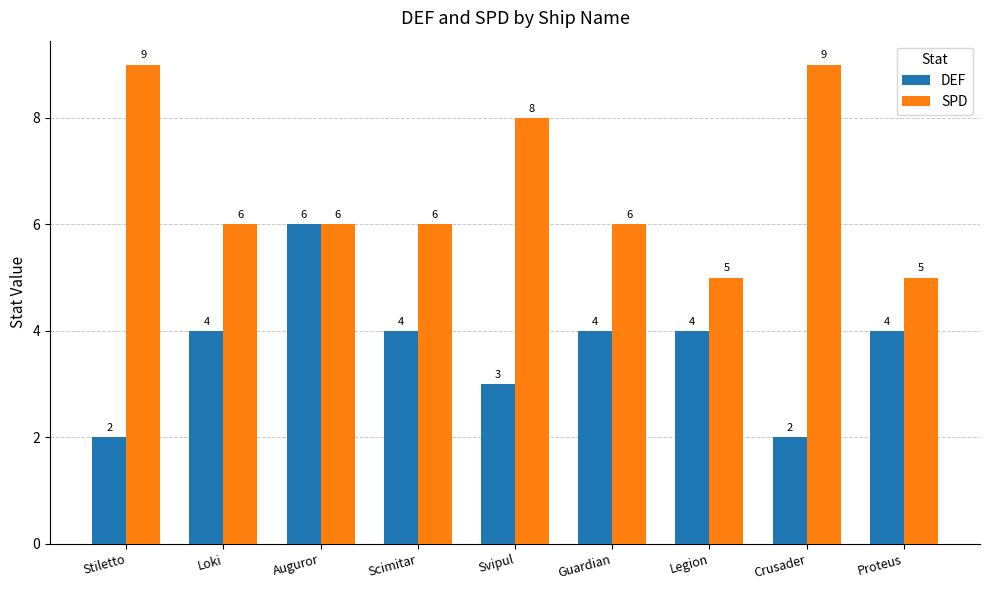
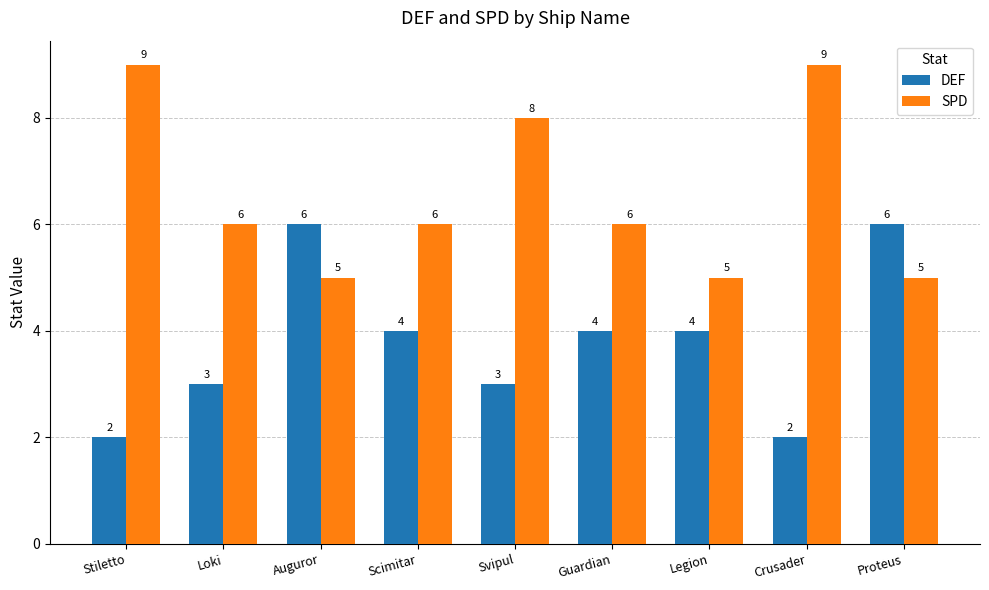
  {
    "DEF": {
      "Stiletto": 2,
-     "Loki": 4,
+     "Loki": 3,
      "Auguror": 6,
      "Scimitar": 4,
      "Svipul": 3,
      "Guardian": 4,
      "Legion": 4,
      "Crusader": 2,
-     "Proteus": 4
+     "Proteus": 6
    },
    "SPD": {
      "Stiletto": 9,
      "Loki": 6,
-     "Auguror": 6,
+     "Auguror": 5,
      "Scimitar": 6,
      "Svipul": 8,
      "Guardian": 6,
      "Legion": 5,
      "Crusader": 9,
      "Proteus": 5
    }
  }
